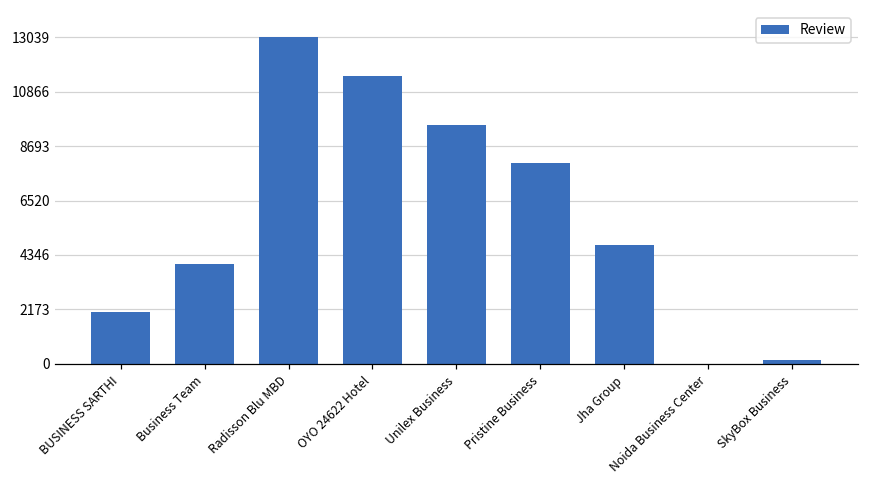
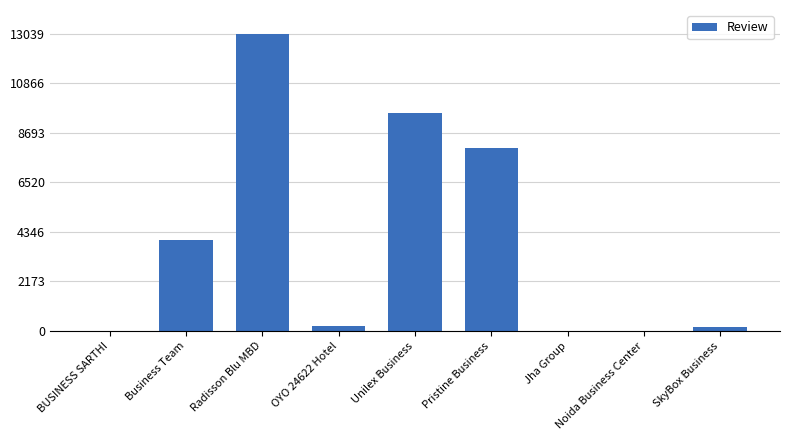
  {
-   "BUSINESS SARTHI": 2100,
+   "BUSINESS SARTHI": 0,
    "Business Team": 4000,
    "Radisson Blu MBD": 13000,
-   "OYO 24622 Hotel": 11500,
+   "OYO 24622 Hotel": 200,
    "Unilex Business": 9500,
    "Pristine Business": 8000,
-   "Jha Group": 4700,
+   "Jha Group": 0,
    "SkyBox Business": 200
  }
